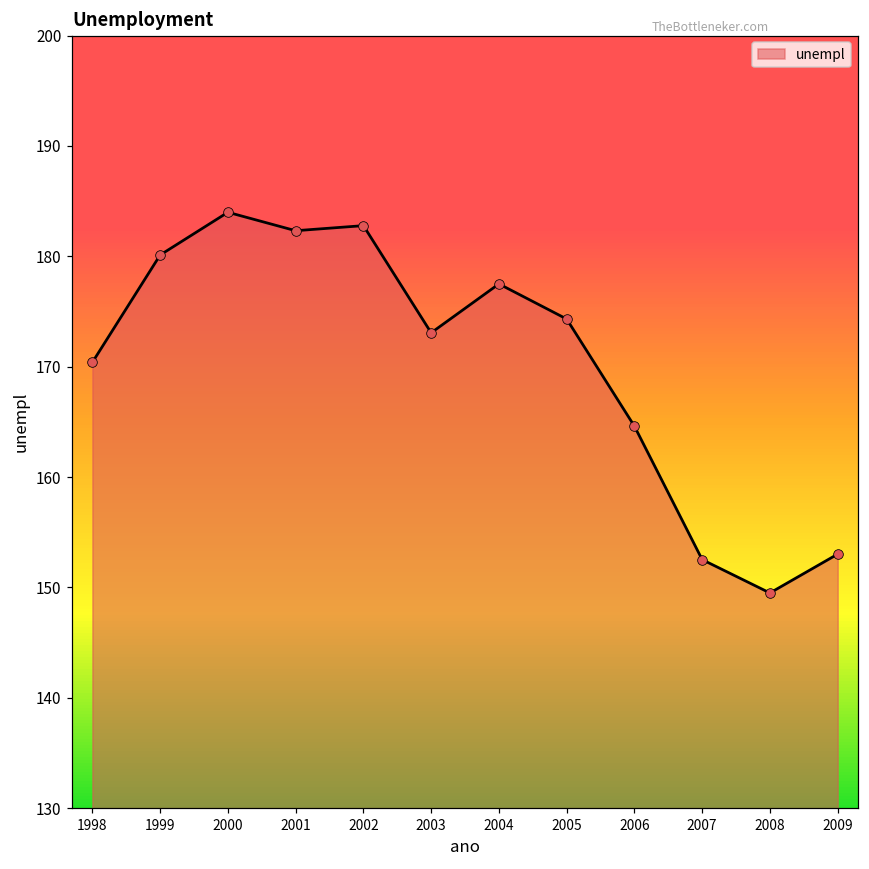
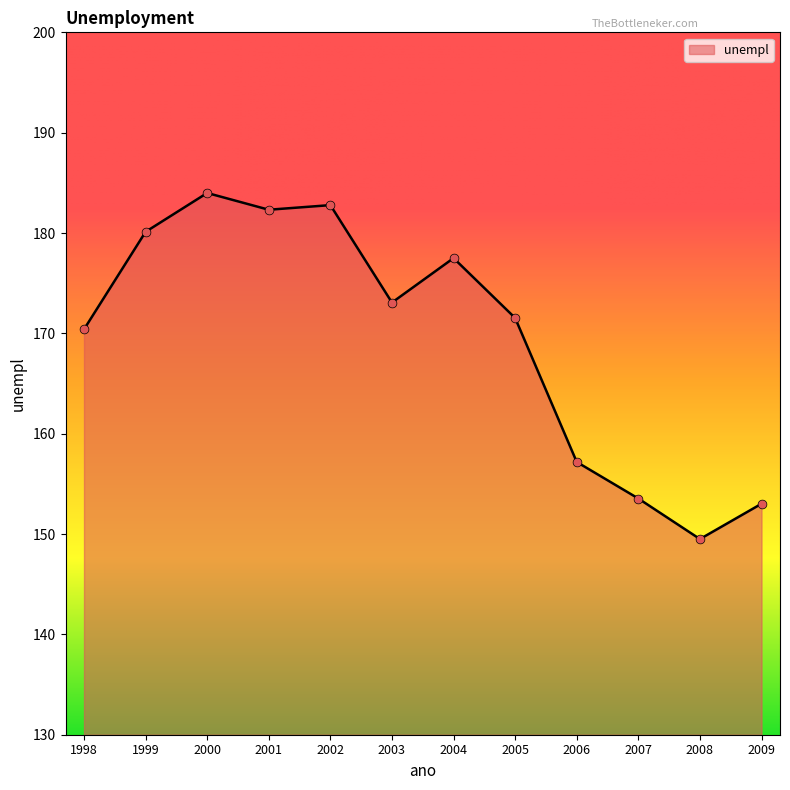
  {
    "1998": 170.4,
    "1999": 180.1,
    "2000": 184.0,
    "2001": 182.3,
    "2002": 182.8,
    "2003": 173.1,
    "2004": 177.5,
-   "2005": 174.3,
-   "2006": 164.6,
-   "2007": 152.5,
+   "2005": 171.5,
+   "2006": 157.2,
+   "2007": 153.5,
    "2008": 149.5,
    "2009": 153.0
  }
